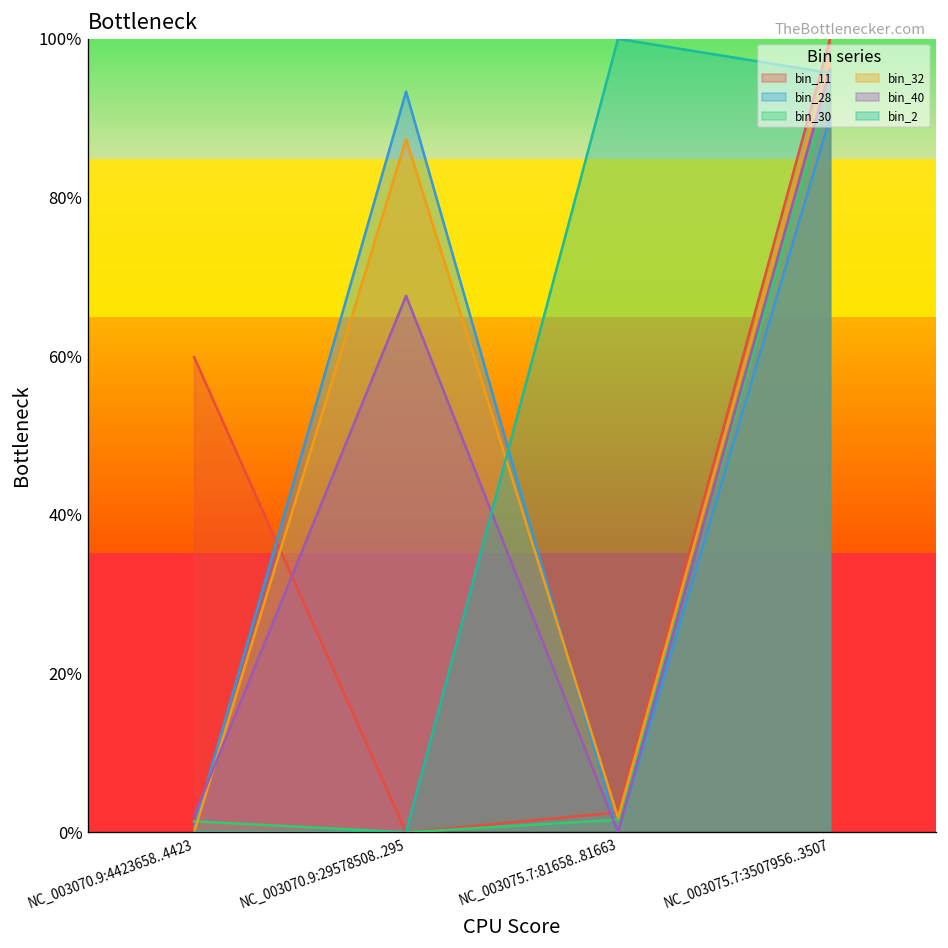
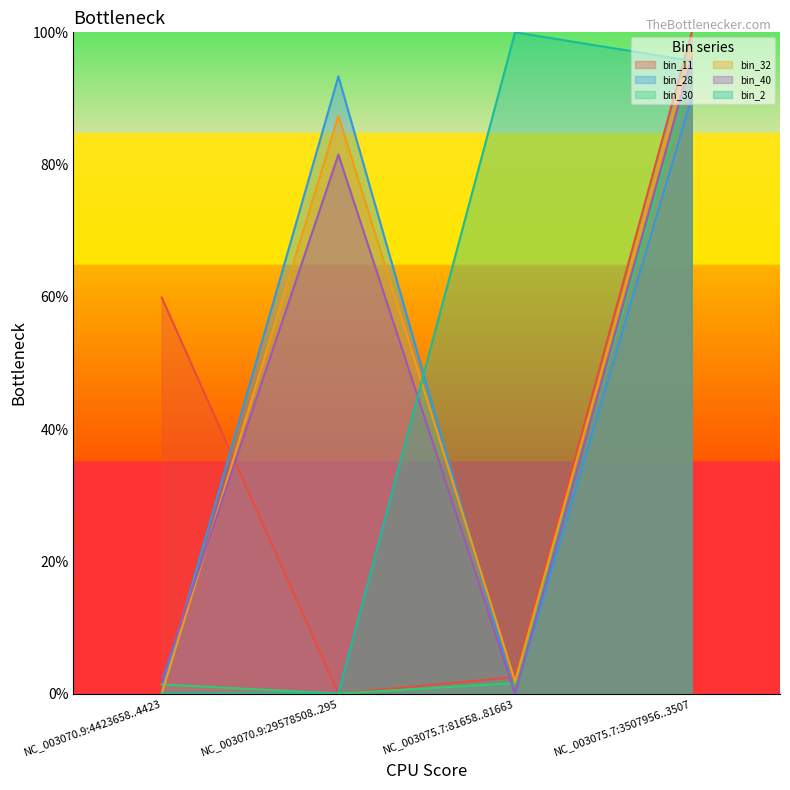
  {
    "bin_40": {
      "NC_003070.9:4423658..4423": "2%",
-     "NC_003070.9:29578508..295": "68%"
+     "NC_003070.9:29578508..295": "82%"
    }
  }
